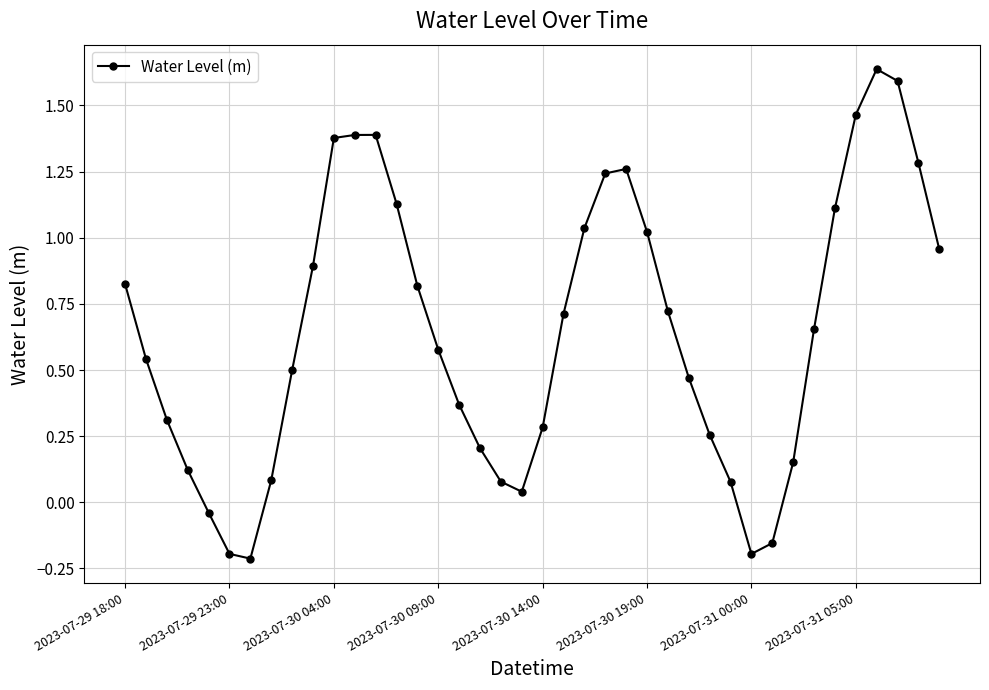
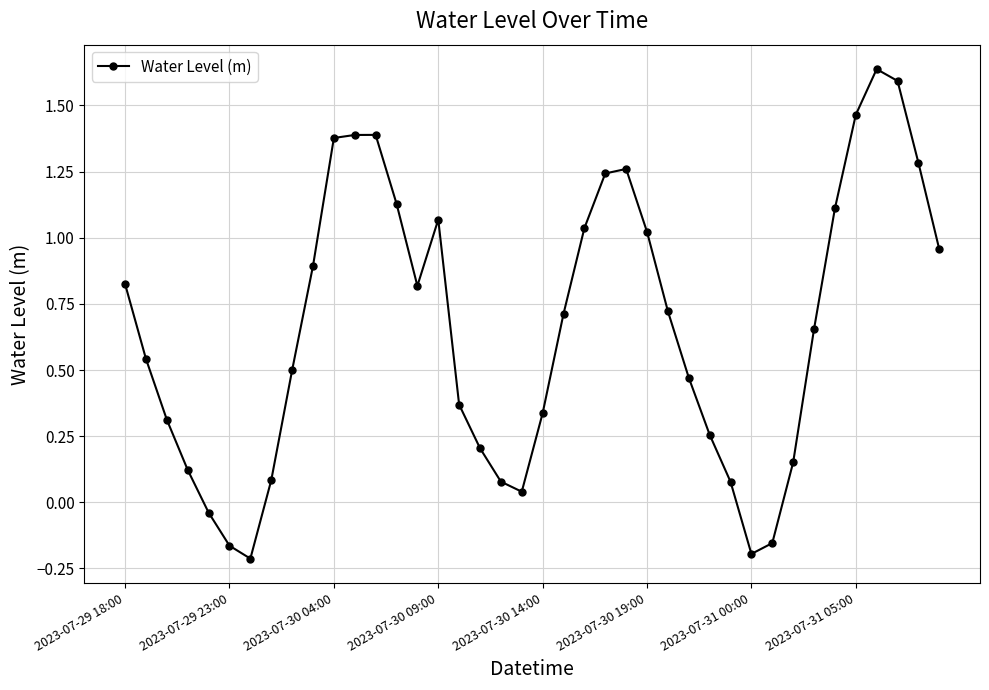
  {
    "2023-07-29 18:00": 0.82,
-   "2023-07-29 23:00": -0.19,
+   "2023-07-29 23:00": -0.16,
    "2023-07-30 04:00": 1.38,
-   "2023-07-30 09:00": 0.58,
-   "2023-07-30 14:00": 0.28,
+   "2023-07-30 09:00": 1.07,
+   "2023-07-30 14:00": 0.34,
    "2023-07-30 19:00": 1.02,
    "2023-07-31 00:00": -0.20,
    "2023-07-31 05:00": 1.46
  }
